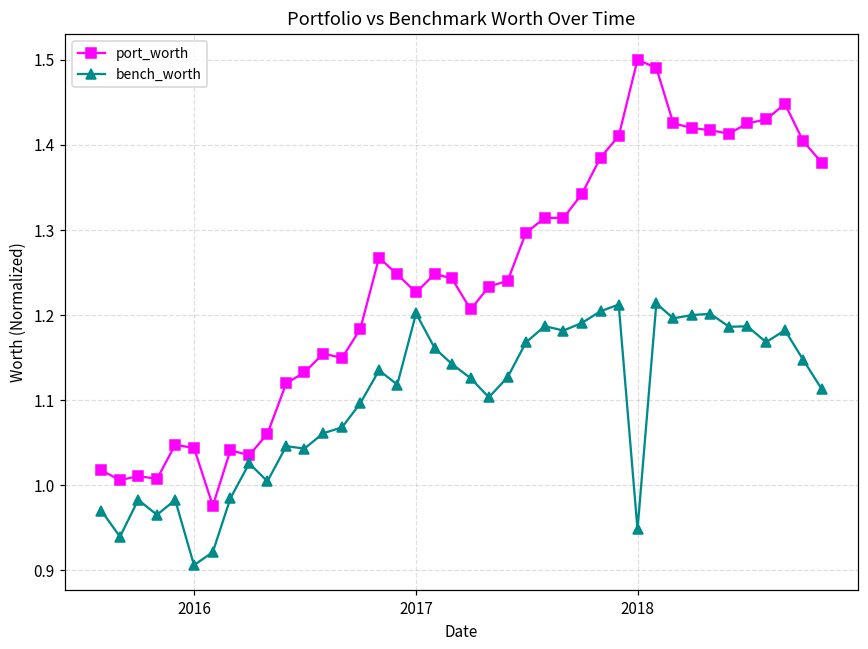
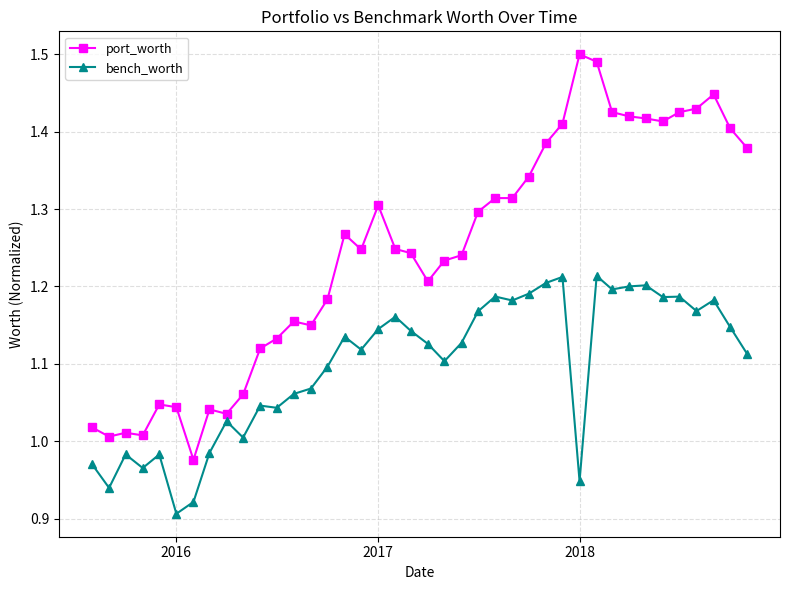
  {
    "port_worth": {
      "2016": 1.04,
-     "2017": 1.23,
+     "2017": 1.30,
      "2018": 1.50
    },
    "bench_worth": {
      "2016": 0.91,
-     "2017": 1.20,
+     "2017": 1.14,
      "2018": 0.95
    }
  }
